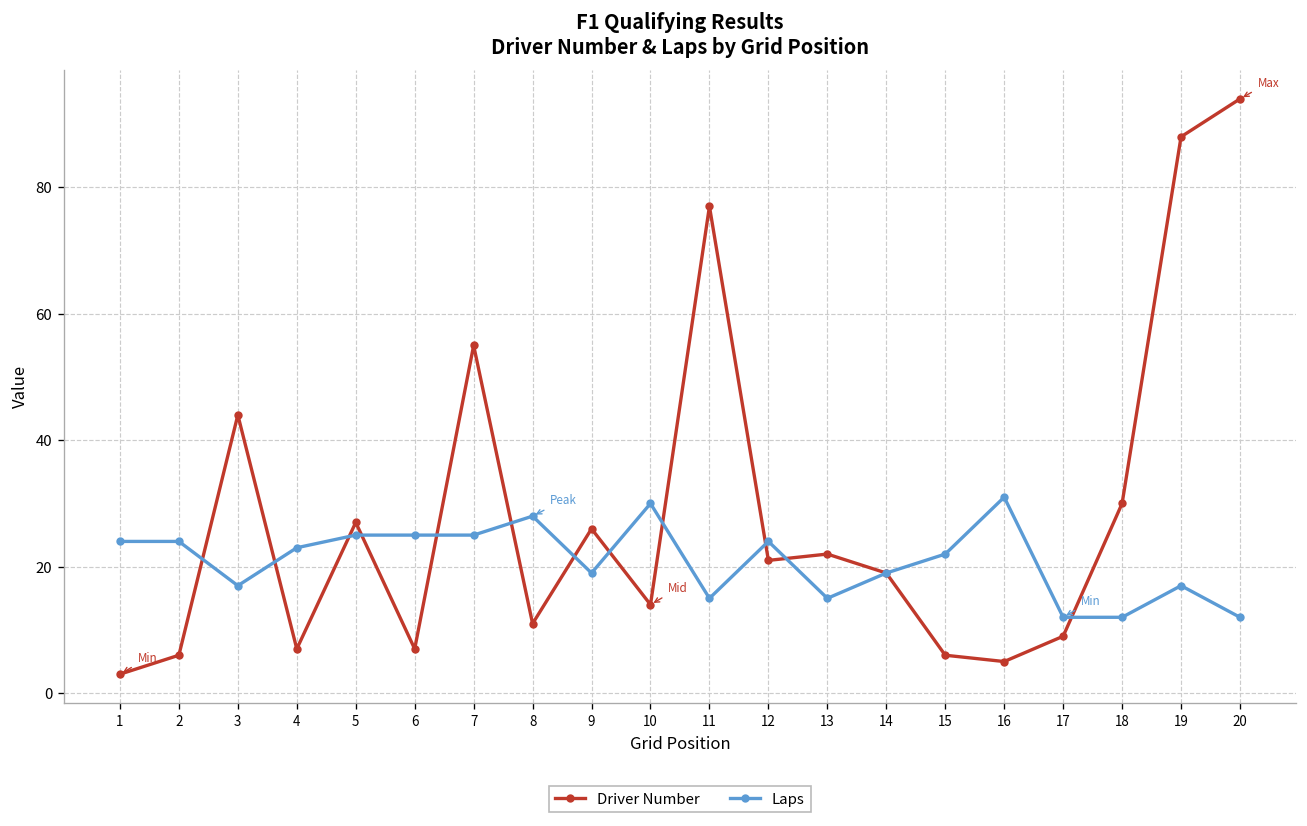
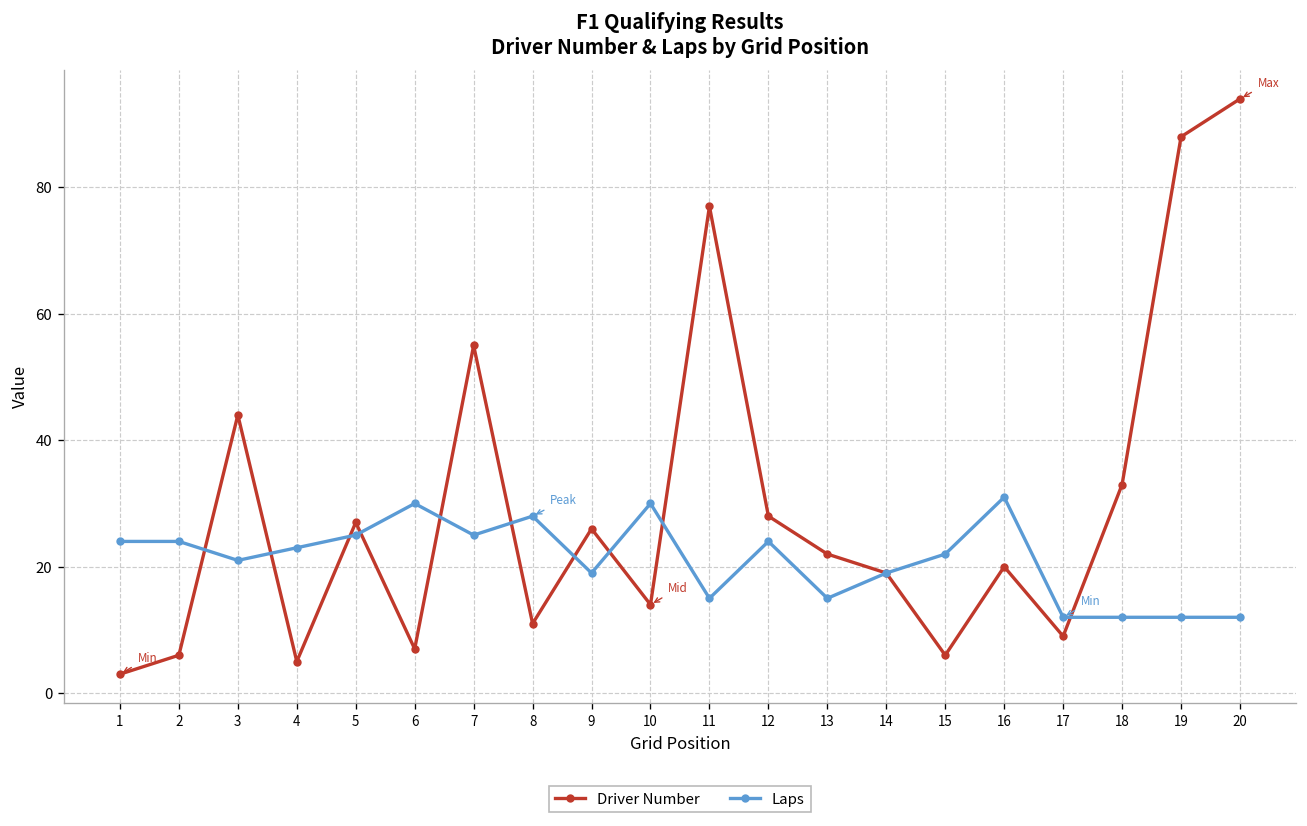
  {
    "Driver Number": {
      "1": 3,
      "2": 6,
      "3": 44,
-     "4": 7,
+     "4": 5,
      "5": 27,
      "6": 7,
      "7": 55,
      "8": 11,
      "9": 26,
      "10": 14,
      "11": 77,
-     "12": 21,
+     "12": 28,
      "13": 22,
      "15": 6,
-     "16": 5,
+     "16": 20,
      "17": 9,
-     "18": 30,
+     "18": 33,
      "19": 88,
      "20": 94
    },
    "Laps": {
      "1": 24,
      "2": 24,
-     "3": 17,
+     "3": 21,
      "4": 23,
      "5": 25,
-     "6": 25,
+     "6": 30,
      "7": 25,
      "8": 28,
      "9": 19,
      "10": 30,
      "11": 15,
      "12": 24,
      "13": 15,
      "15": 22,
      "16": 31,
      "17": 12,
      "18": 12,
-     "19": 17,
+     "19": 12,
      "20": 12
    }
  }
